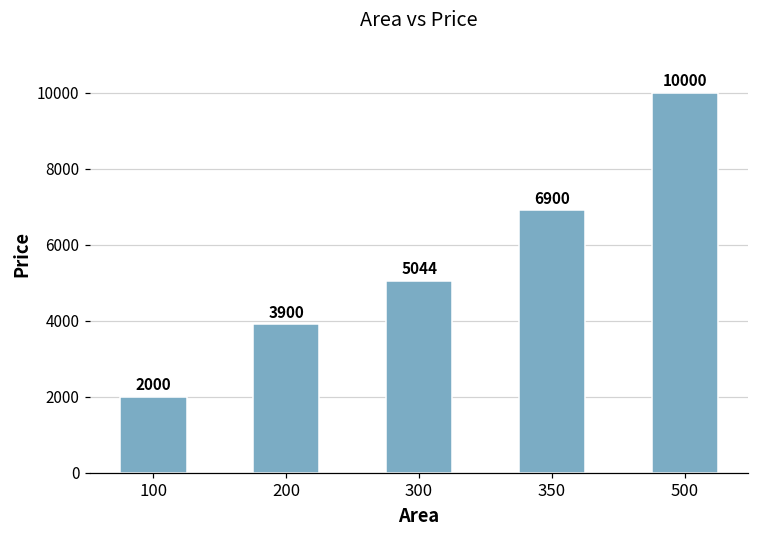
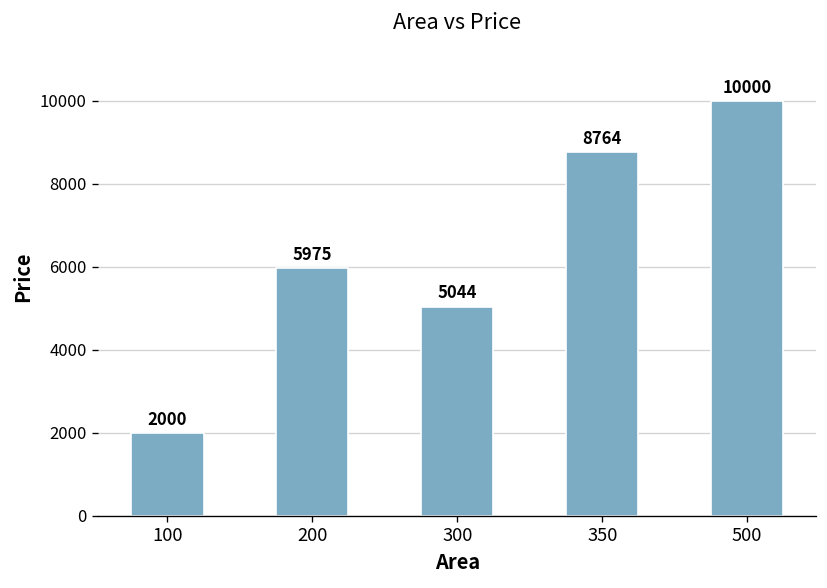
  {
    "100": 2000,
-   "200": 3900,
+   "200": 5975,
    "300": 5044,
-   "350": 6900,
+   "350": 8764,
    "500": 10000
  }
